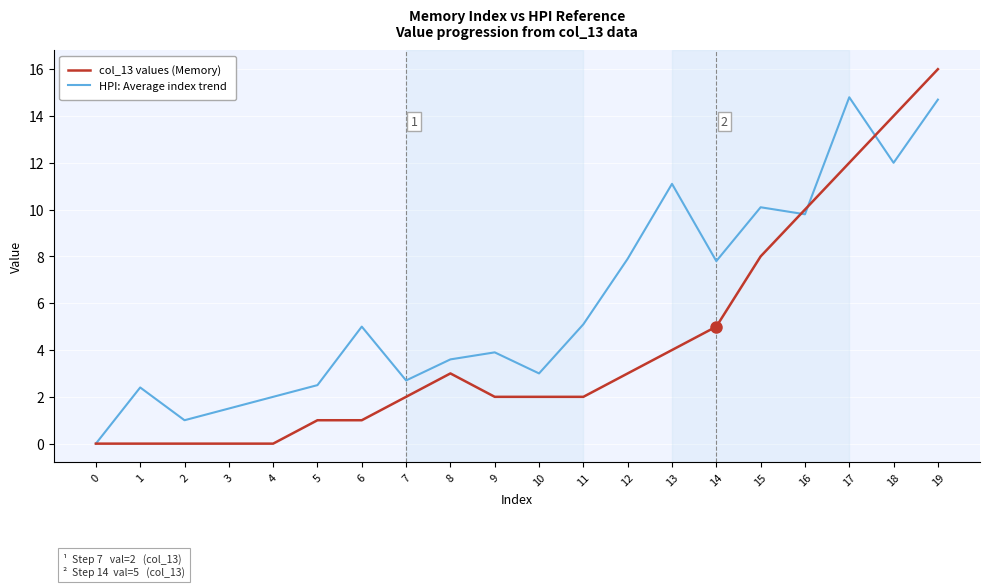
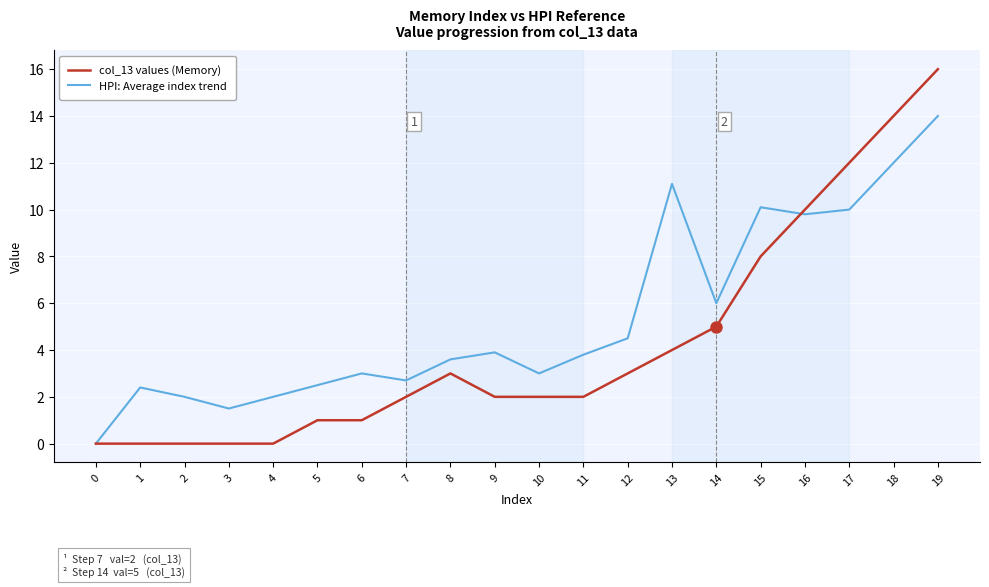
  {
    "HPI: Average index trend": {
      "1": 2.4,
-     "2": 1,
+     "2": 2,
      "3": 1.5,
      "4": 2.0,
      "5": 2.5,
-     "6": 5,
+     "6": 3,
      "7": 2.7,
      "8": 3.6,
      "9": 3.9,
      "10": 3.0,
-     "11": 5.1,
-     "12": 7.9,
+     "11": 3.8,
+     "12": 4.5,
      "13": 11.1,
-     "14": 7.8,
+     "14": 6.0,
      "15": 10.1,
      "16": 9.8,
-     "17": 14.8,
+     "17": 10.0,
      "18": 12.0,
-     "19": 14.7
+     "19": 14.0
    }
  }
